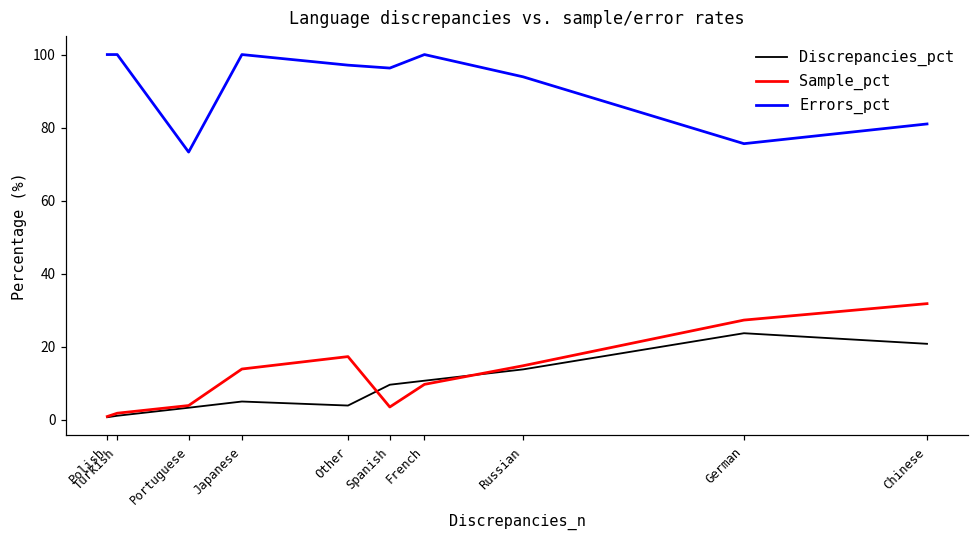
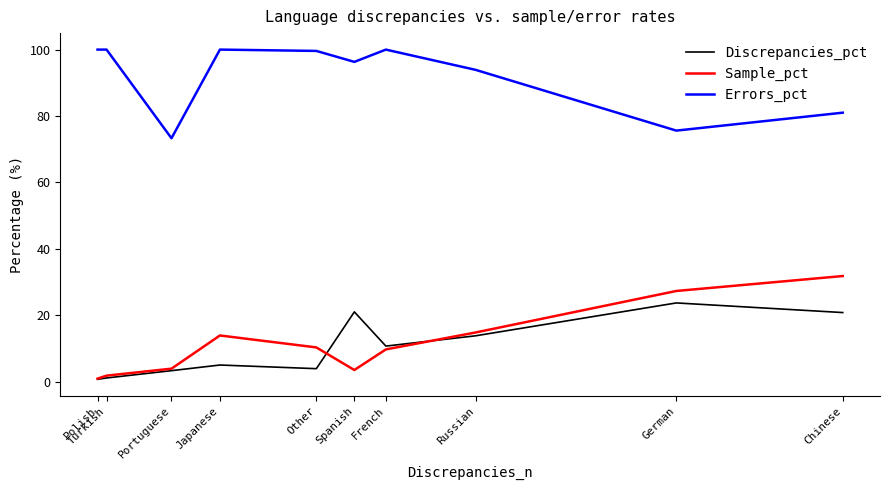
  {
    "Discrepancies_pct": {
      "Japanese": 5,
      "Other": 4,
-     "Spanish": 10,
+     "Spanish": 21,
      "French": 11,
      "Russian": 14,
      "German": 24,
      "Chinese": 21
    },
    "Sample_pct": {
      "Japanese": 14,
-     "Other": 17,
+     "Other": 10,
      "Spanish": 4,
      "French": 10,
      "Russian": 15,
      "German": 27,
      "Chinese": 32
    },
    "Errors_pct": {
      "Polish": 100,
      "Turkish": 100,
      "Portuguese": 73,
      "Japanese": 100,
-     "Other": 97,
+     "Other": 100,
      "Spanish": 96,
      "French": 100,
      "Russian": 94,
      "German": 76,
      "Chinese": 81
    }
  }
